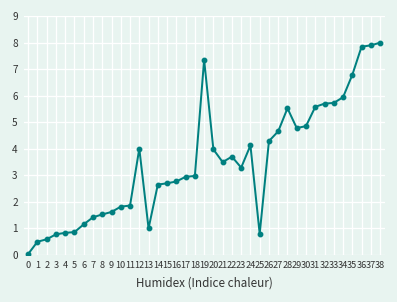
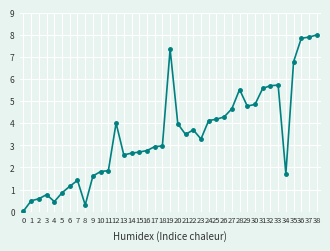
  {
    "0": 0.0,
    "1": 0.5,
    "2": 0.6,
    "3": 0.8,
-   "4": 0.8,
+   "4": 0.5,
    "5": 0.9,
    "6": 1.1,
    "7": 1.4,
-   "8": 1.5,
+   "8": 0.3,
    "9": 1.6,
    "10": 1.8,
    "11": 1.9,
    "12": 4.0,
-   "13": 1.0,
+   "13": 2.6,
    "14": 2.6,
    "15": 2.7,
    "16": 2.8,
    "17": 2.9,
    "18": 3.0,
    "19": 7.4,
    "20": 4.0,
    "21": 3.5,
    "22": 3.7,
    "23": 3.3,
    "24": 4.1,
-   "25": 0.8,
+   "25": 4.2,
    "26": 4.3,
    "27": 4.7,
    "28": 5.5,
    "29": 4.8,
    "30": 4.9,
    "31": 5.6,
    "32": 5.7,
    "33": 5.7,
-   "34": 5.9,
+   "34": 1.7,
    "35": 6.8,
    "36": 7.8,
    "37": 7.9,
    "38": 8.0
  }
